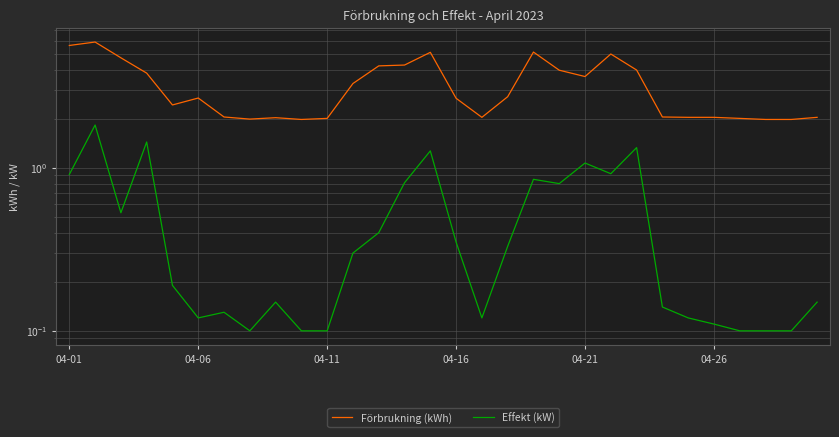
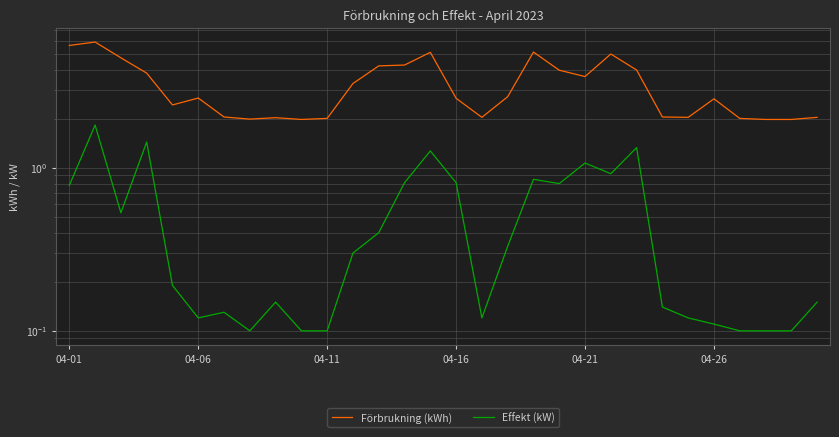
  {
    "Förbrukning (kWh)": {
      "04-01": 5.6,
      "04-06": 2.7,
      "04-11": 2.0,
      "04-16": 2.7,
      "04-21": 3.6,
-     "04-26": 2.0
+     "04-26": 2.7
    },
    "Effekt (kW)": {
-     "04-01": 0.9,
+     "04-01": 0.8,
      "04-06": 0.12,
      "04-11": 0.10,
-     "04-16": 0.35,
+     "04-16": 0.8,
      "04-21": 1.1,
      "04-26": 0.11
    }
  }
